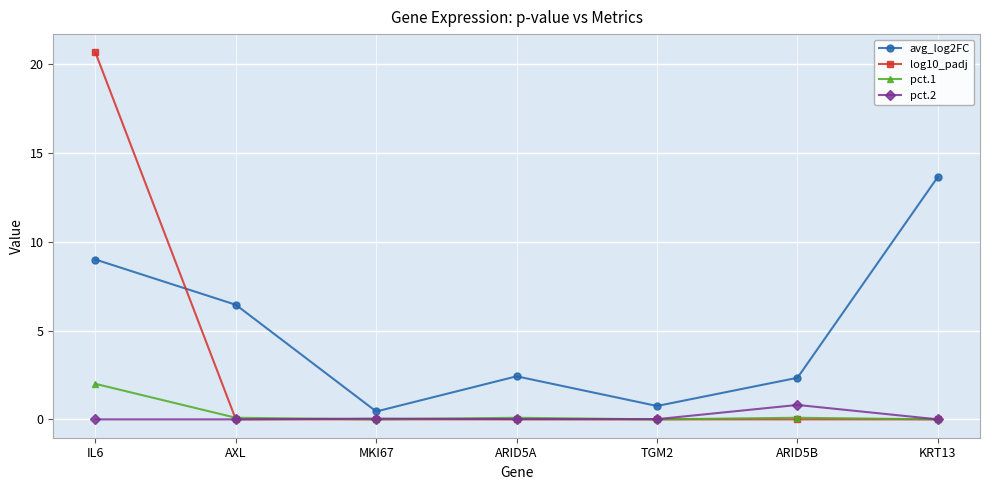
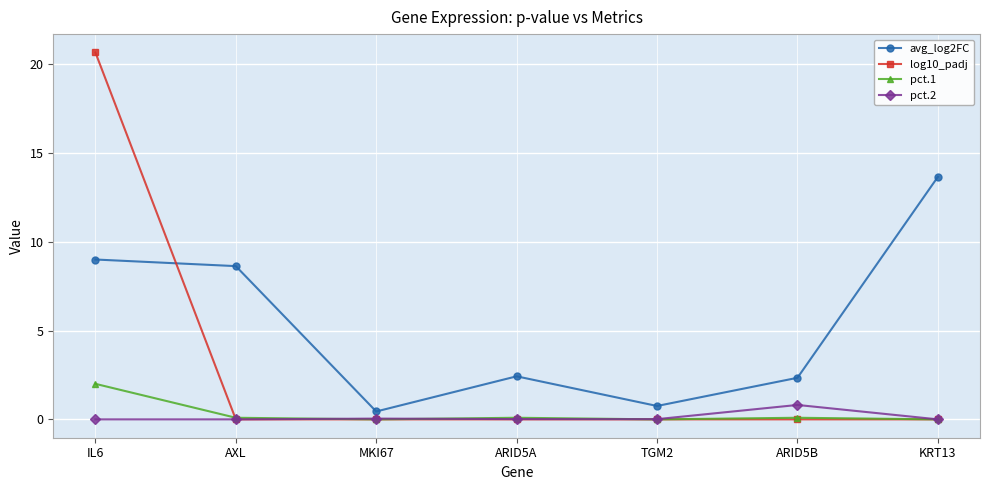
  {
    "avg_log2FC": {
      "IL6": 9.0,
-     "AXL": 6.5,
+     "AXL": 8.6,
      "MKI67": 0.4,
      "ARID5A": 2.4,
      "TGM2": 0.8,
      "ARID5B": 2.3,
      "KRT13": 13.7
    },
    "log10_padj": {
      "IL6": 20.7
    },
    "pct.1": {
      "IL6": 2.0
    },
    "pct.2": {
      "IL6": 0.0,
      "ARID5B": 0.8
    }
  }
